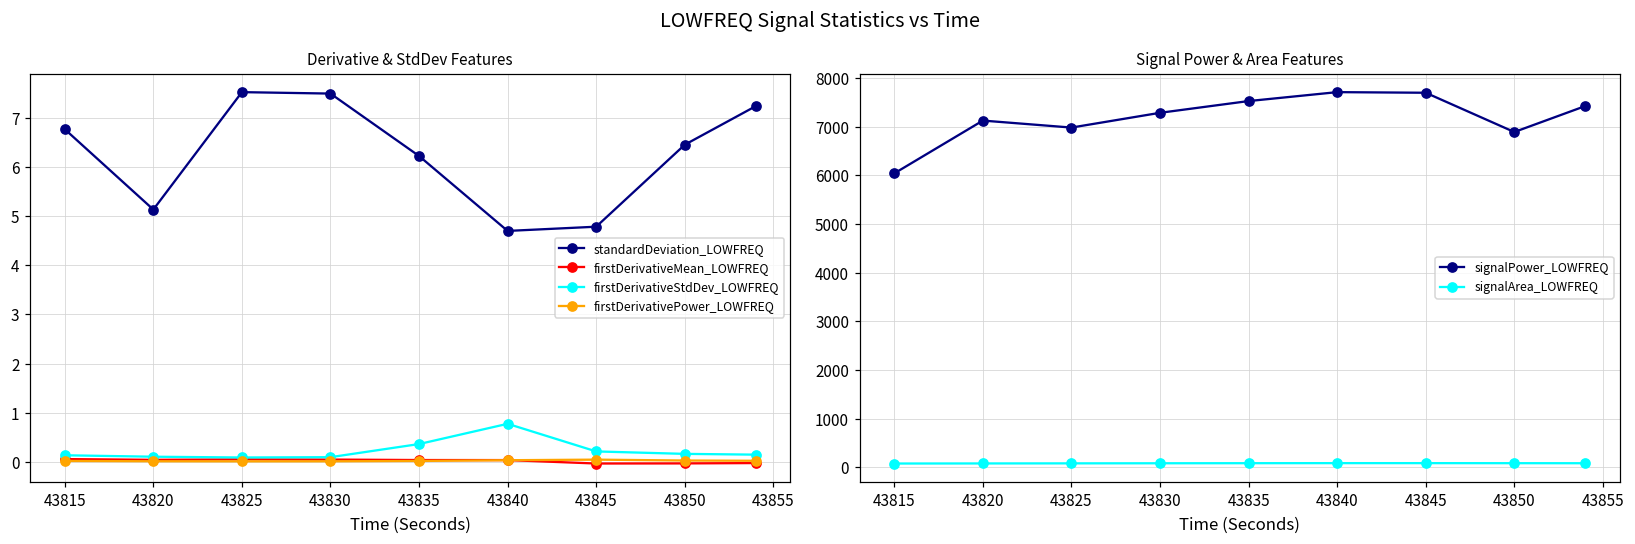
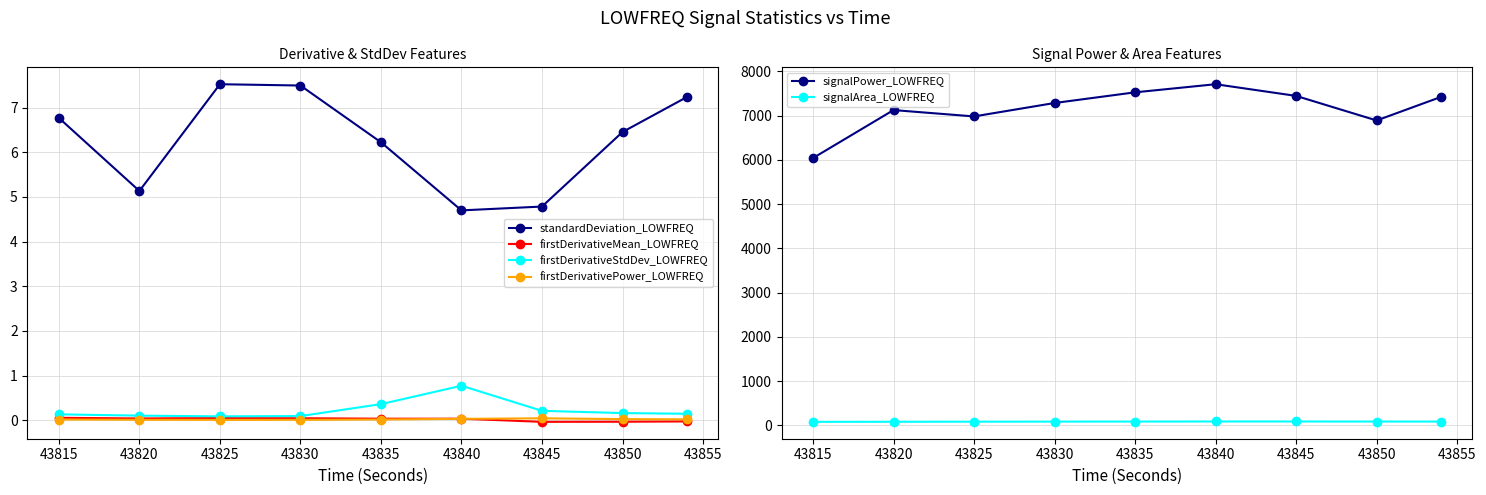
  {
    "Derivative & StdDev Features": {
      "standardDeviation_LOWFREQ": {
        "43815": 6.8,
        "43820": 5.1,
        "43825": 7.5,
        "43830": 7.5,
        "43835": 6.2,
        "43840": 4.7,
        "43845": 4.8,
        "43850": 6.5
      },
      "firstDerivativeMean_LOWFREQ": {
        "43845": 0.0,
        "43850": 0.0
      },
      "firstDerivativeStdDev_LOWFREQ": {
        "43815": 0.1,
        "43820": 0.1,
        "43835": 0.4,
        "43840": 0.8,
        "43845": 0.2,
        "43850": 0.2
      },
      "firstDerivativePower_LOWFREQ": {
        "43845": 0.0,
        "43850": 0.0
      }
    },
    "Signal Power & Area Features": {
      "signalPower_LOWFREQ": {
        "43815": 6000,
        "43820": 7100,
        "43825": 7000,
        "43830": 7300,
        "43835": 7500,
        "43840": 7700,
-       "43845": 7700,
+       "43845": 7400,
        "43850": 6900
      },
      "signalArea_LOWFREQ": {
        "43815": 100,
        "43820": 100,
        "43825": 100,
        "43830": 100,
        "43835": 100,
        "43840": 100,
        "43845": 100,
        "43850": 100
      }
    }
  }
